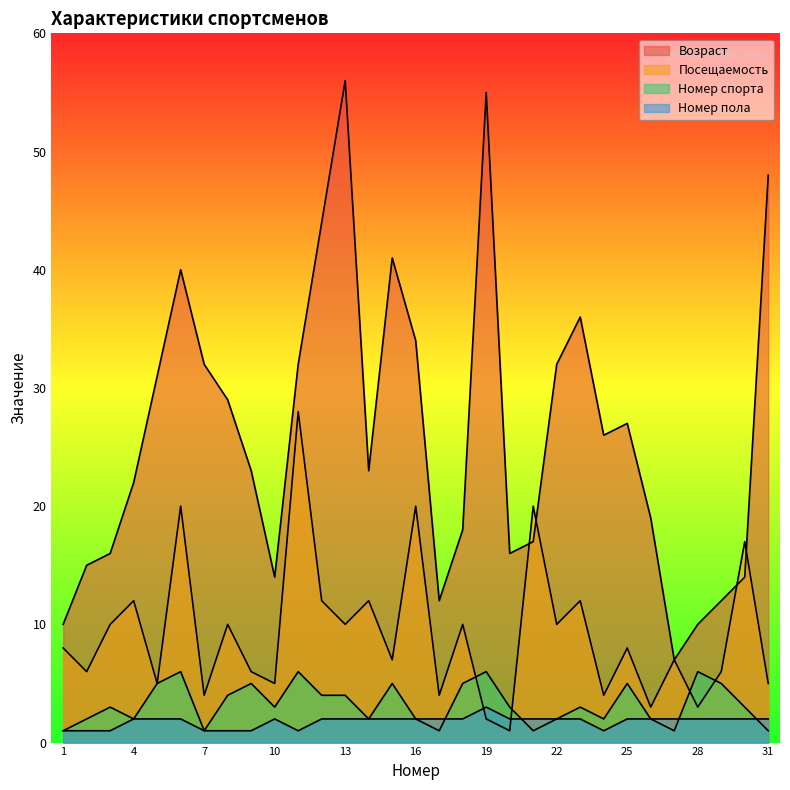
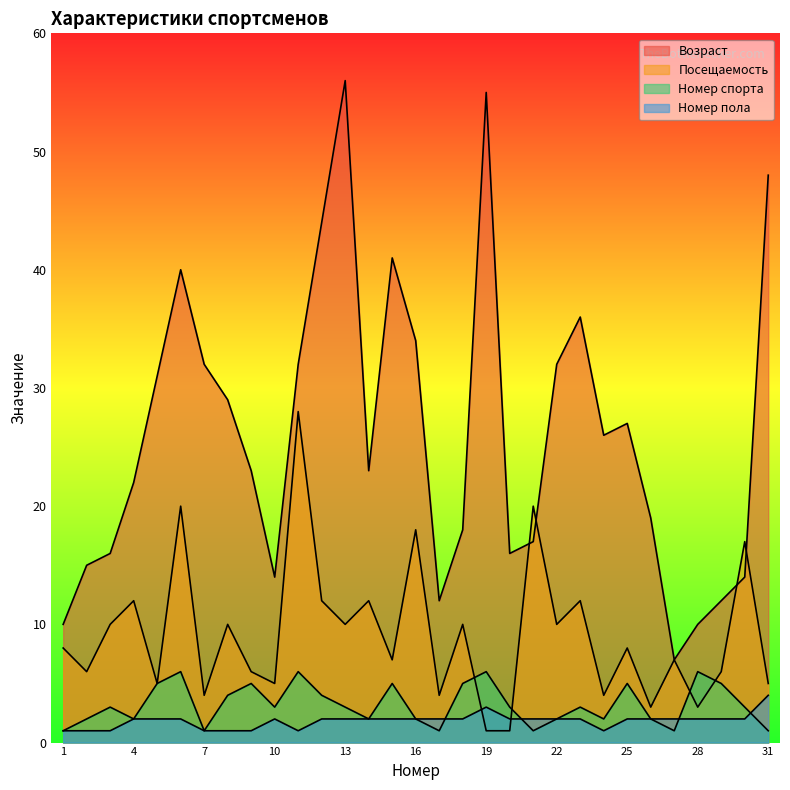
  {
    "Возраст": {
      "1": 10,
      "4": 22,
      "7": 32,
      "10": 14,
      "13": 56,
      "16": 34,
      "19": 55,
      "22": 32,
      "25": 27,
      "28": 10,
      "31": 48
    },
    "Посещаемость": {
      "1": 8,
      "4": 12,
      "7": 4,
      "10": 5,
      "13": 10,
-     "16": 20,
-     "19": 2,
+     "16": 18,
+     "19": 1,
      "22": 10,
      "25": 8,
      "28": 3,
      "31": 5
    },
    "Номер спорта": {
      "10": 3,
-     "13": 4,
+     "13": 3,
      "19": 6,
      "25": 5,
      "28": 6,
      "31": 1
    },
    "Номер пола": {
      "10": 2,
      "13": 2,
      "19": 3,
      "25": 2,
      "28": 2,
-     "31": 2
+     "31": 4
    }
  }
